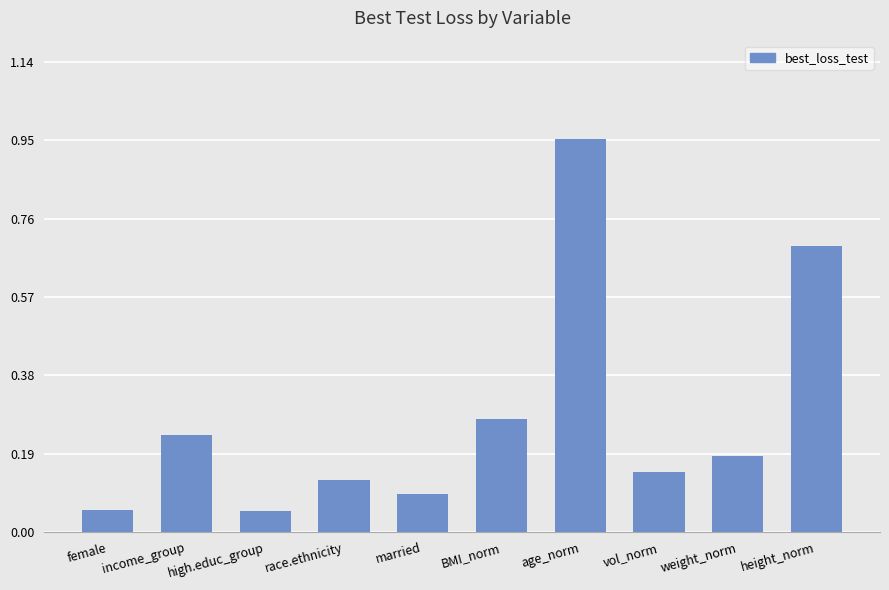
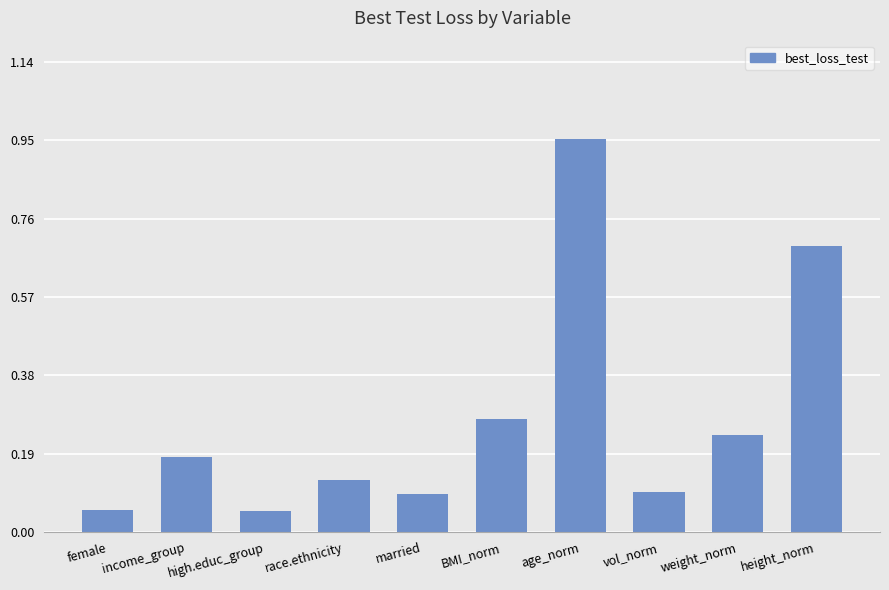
  {
    "female": 0.05,
-   "income_group": 0.23,
+   "income_group": 0.18,
    "high.educ_group": 0.05,
    "race.ethnicity": 0.13,
    "married": 0.09,
    "BMI_norm": 0.27,
    "age_norm": 0.95,
-   "vol_norm": 0.15,
-   "weight_norm": 0.19,
+   "vol_norm": 0.10,
+   "weight_norm": 0.24,
    "height_norm": 0.69
  }
